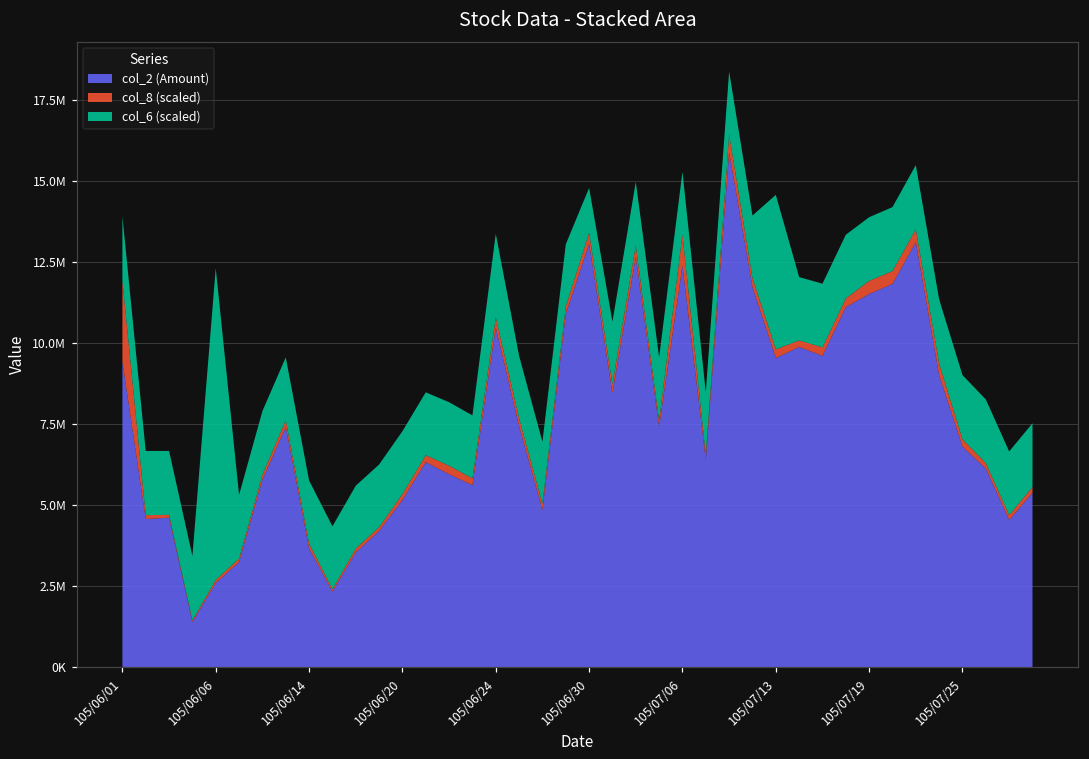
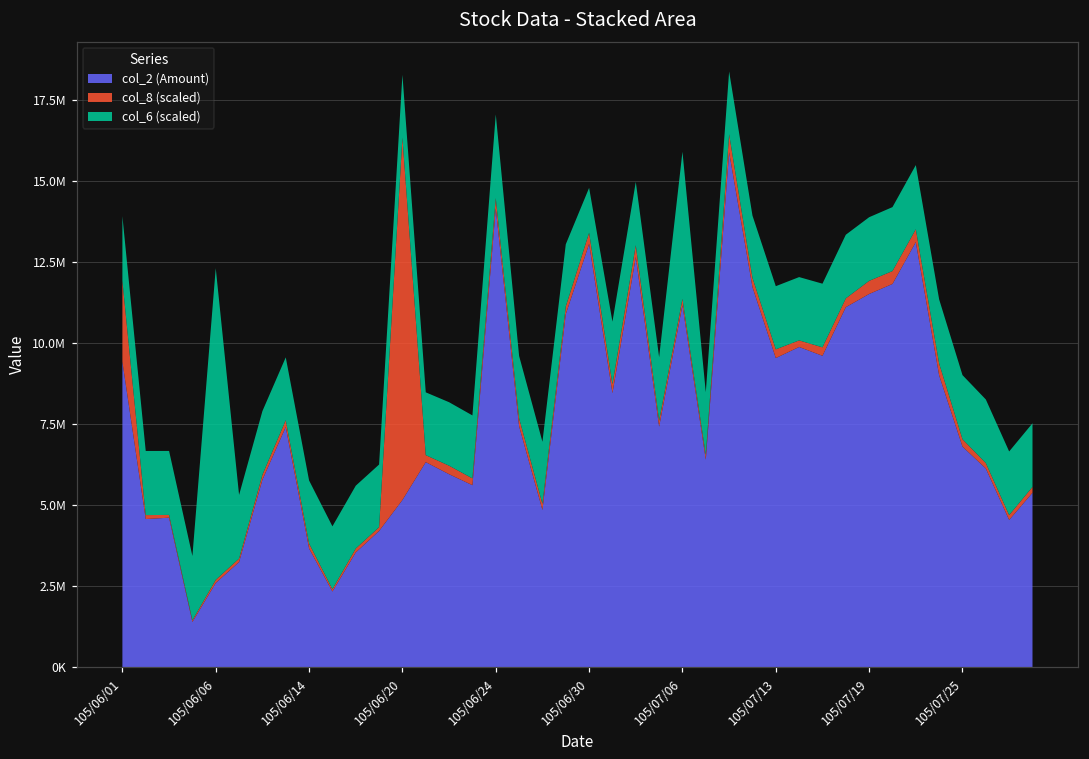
  {
    "col_2 (Amount)": {
      "105/06/01": 9400000,
      "105/06/06": 2600000,
      "105/06/14": 3700000,
      "105/06/20": 5200000,
-     "105/06/24": 10500000,
+     "105/06/24": 14200000,
      "105/06/30": 13100000,
-     "105/07/06": 12400000,
+     "105/07/06": 11200000,
      "105/07/13": 9500000,
      "105/07/19": 11500000,
      "105/07/25": 6800000
    },
    "col_8 (scaled)": {
      "105/06/01": 2500000,
      "105/06/06": 100000,
      "105/06/14": 200000,
-     "105/06/20": 200000,
+     "105/06/20": 11200000,
      "105/06/24": 300000,
      "105/06/30": 300000,
-     "105/07/06": 1000000,
+     "105/07/06": 200000,
      "105/07/13": 300000,
      "105/07/19": 400000,
      "105/07/25": 200000
    },
    "col_6 (scaled)": {
      "105/06/01": 2000000,
      "105/06/06": 9600000,
      "105/06/14": 1900000,
      "105/06/20": 1900000,
      "105/06/24": 2600000,
      "105/06/30": 1400000,
-     "105/07/06": 1900000,
-     "105/07/13": 4800000,
+     "105/07/06": 4500000,
+     "105/07/13": 2000000,
      "105/07/19": 2000000,
      "105/07/25": 2000000
    }
  }
